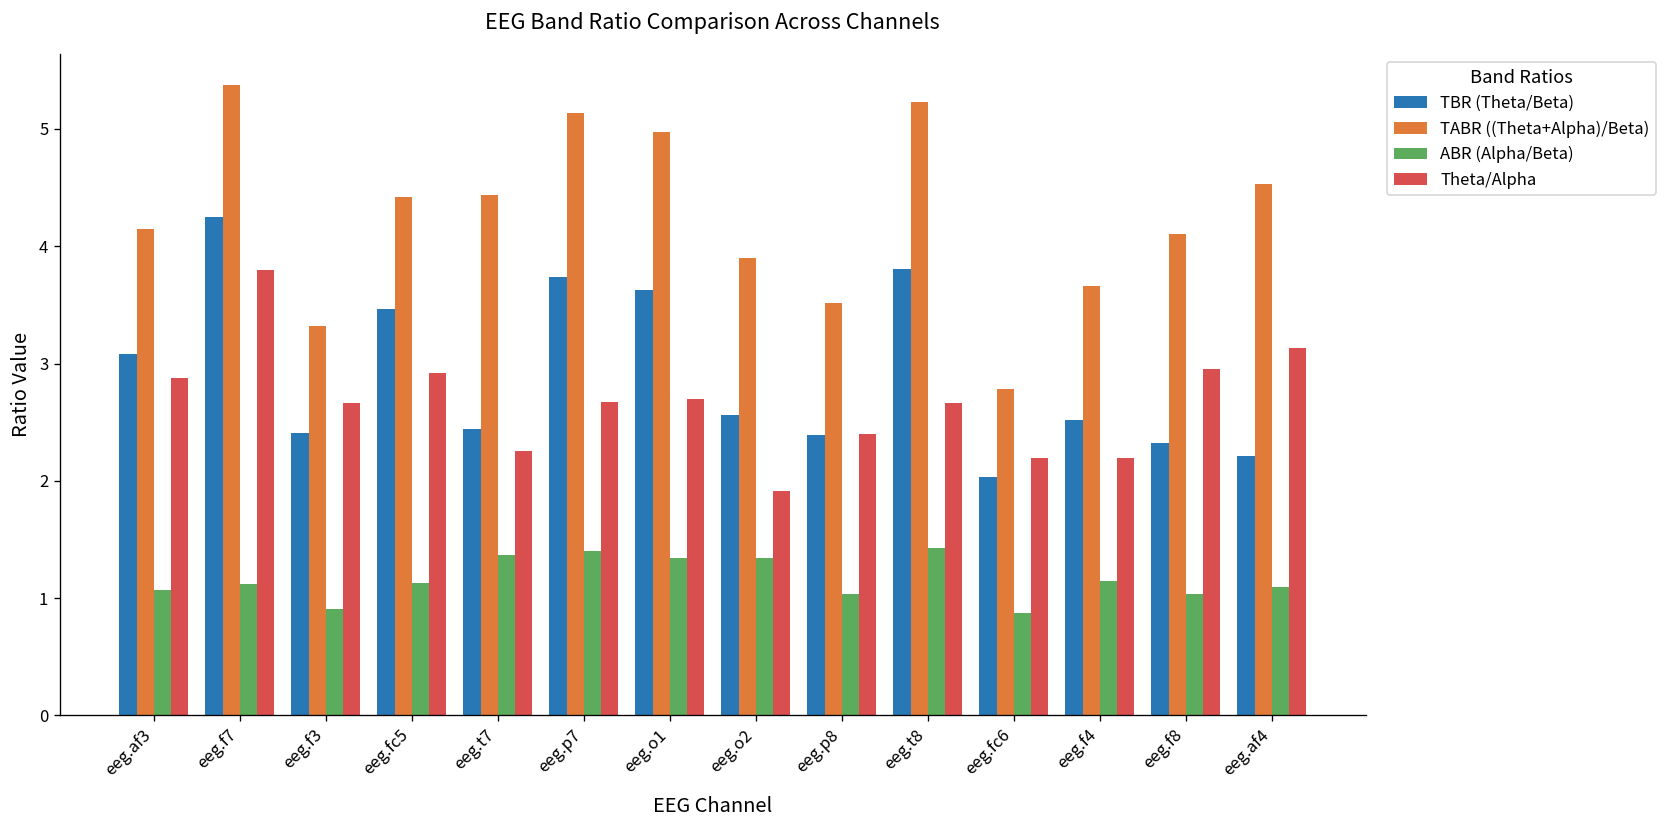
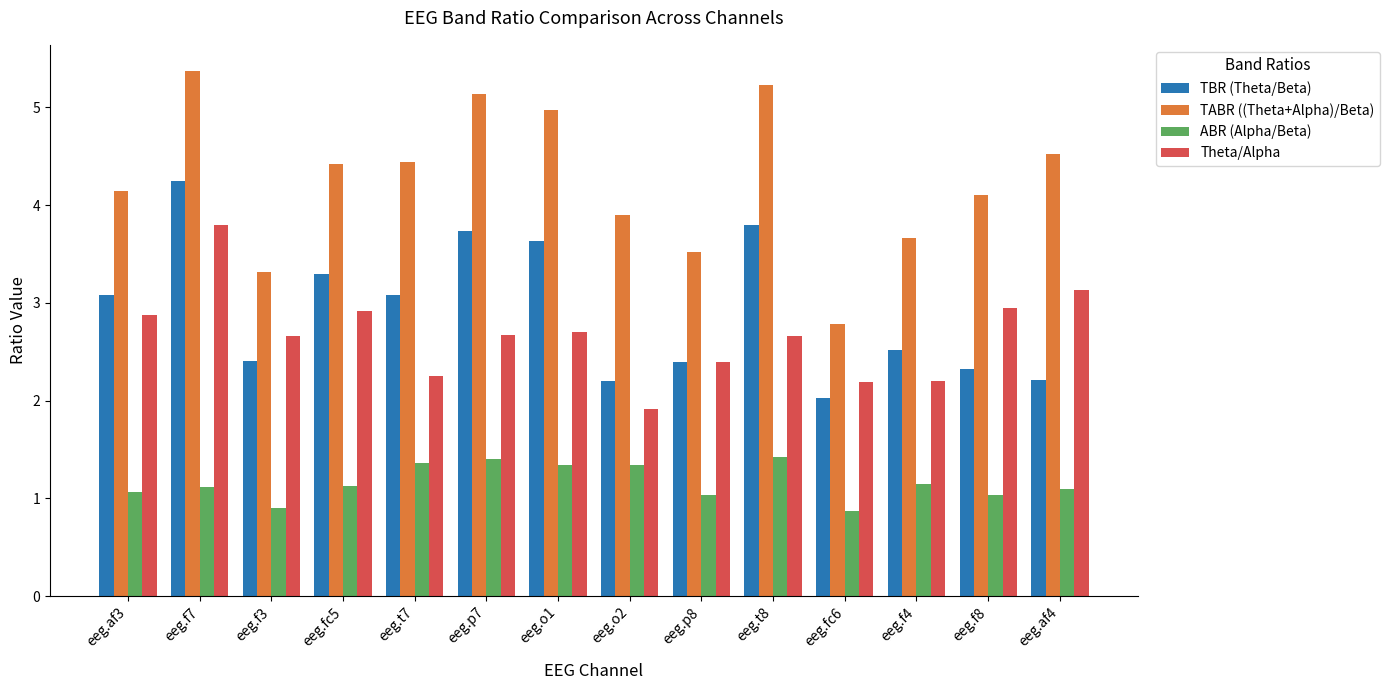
  {
    "TBR (Theta/Beta)": {
      "eeg.af3": 3.1,
      "eeg.f7": 4.3,
      "eeg.f3": 2.4,
-     "eeg.fc5": 3.5,
-     "eeg.t7": 2.4,
+     "eeg.fc5": 3.3,
+     "eeg.t7": 3.1,
      "eeg.p7": 3.7,
      "eeg.o1": 3.6,
-     "eeg.o2": 2.6,
+     "eeg.o2": 2.2,
      "eeg.p8": 2.4,
      "eeg.t8": 3.8,
      "eeg.fc6": 2.0,
      "eeg.f4": 2.5,
      "eeg.f8": 2.3,
      "eeg.af4": 2.2
    },
    "ABR (Alpha/Beta)": {
      "eeg.af3": 1.1,
      "eeg.f7": 1.1,
      "eeg.f3": 0.9,
      "eeg.fc5": 1.1,
      "eeg.t7": 1.4,
      "eeg.p7": 1.4,
      "eeg.o1": 1.3,
      "eeg.o2": 1.3,
      "eeg.p8": 1.0,
      "eeg.t8": 1.4,
      "eeg.fc6": 0.9,
      "eeg.f4": 1.1,
      "eeg.f8": 1.0,
      "eeg.af4": 1.1
    }
  }
